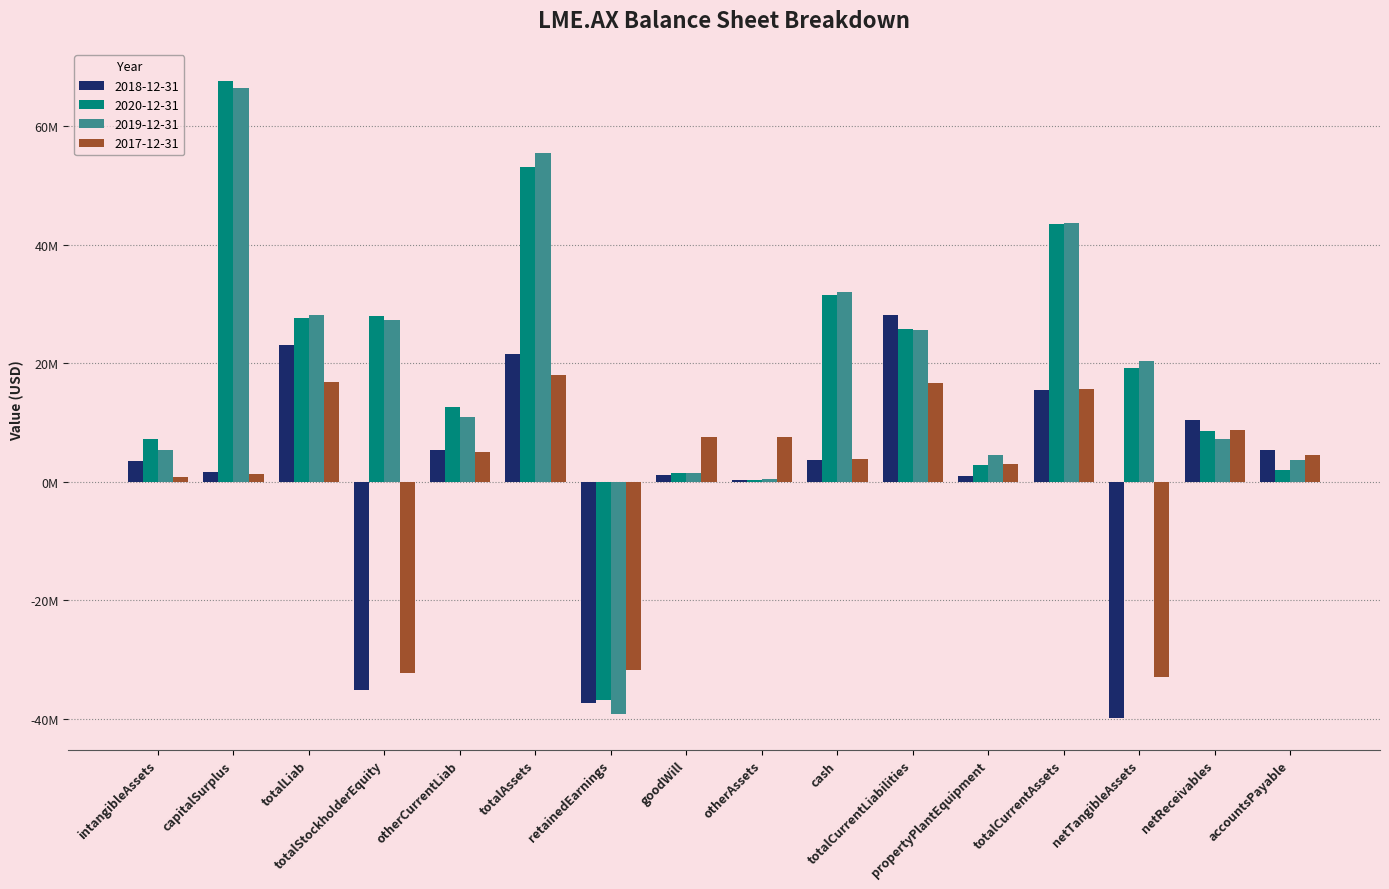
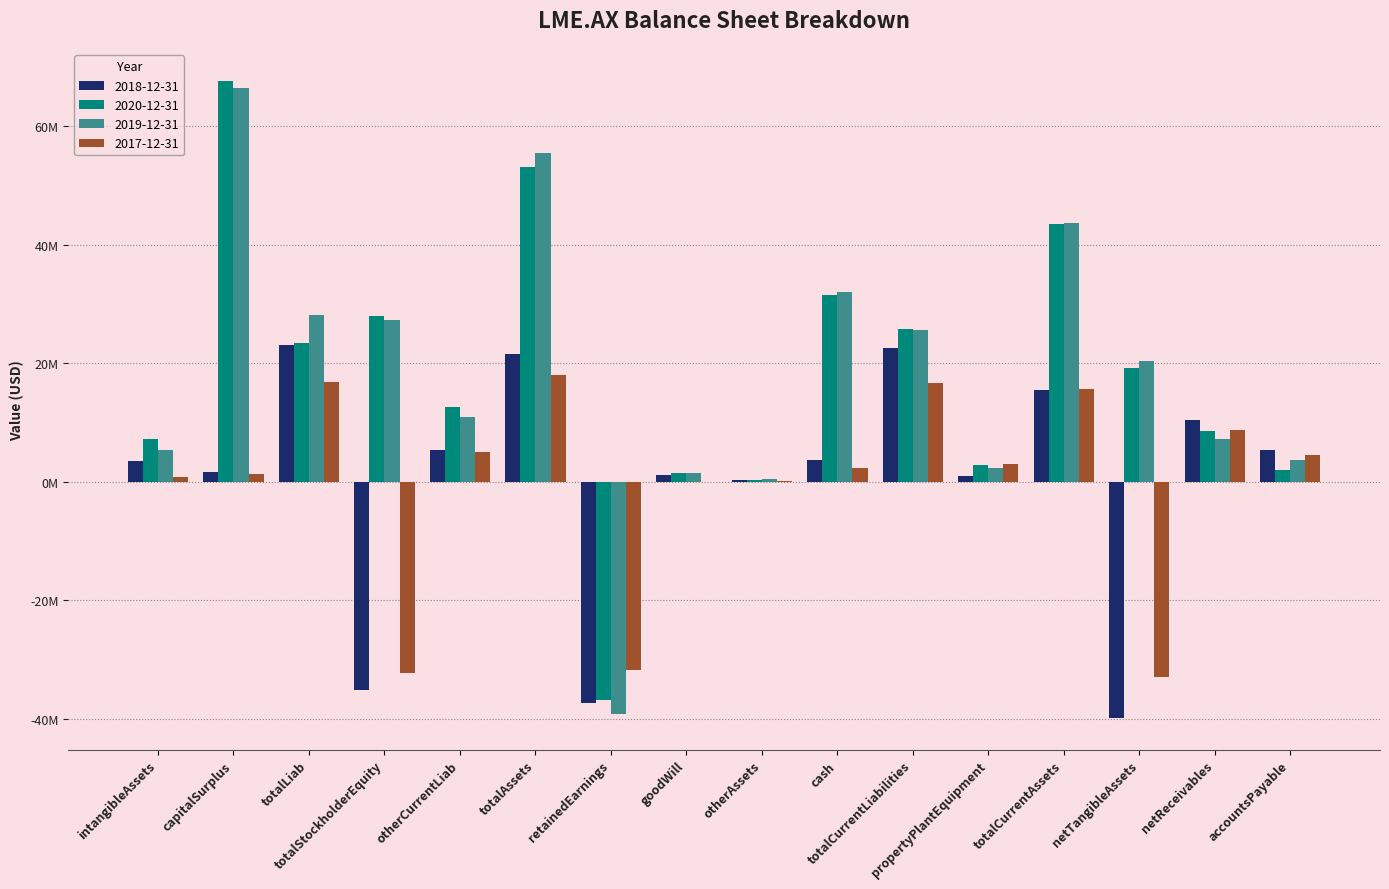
  {
    "2018-12-31": {
      "intangibleAssets": 4000000,
      "capitalSurplus": 2000000,
      "totalLiab": 23000000,
      "totalStockholderEquity": -35000000,
      "otherCurrentLiab": 5000000,
      "totalAssets": 21000000,
      "retainedEarnings": -37000000,
      "goodWill": 1000000,
      "cash": 4000000,
-     "totalCurrentLiabilities": 28000000,
+     "totalCurrentLiabilities": 23000000,
      "propertyPlantEquipment": 1000000,
      "totalCurrentAssets": 15000000,
      "netTangibleAssets": -40000000,
      "netReceivables": 10000000,
      "accountsPayable": 5000000
    },
    "2020-12-31": {
      "intangibleAssets": 7000000,
      "capitalSurplus": 68000000,
-     "totalLiab": 28000000,
+     "totalLiab": 23000000,
      "totalStockholderEquity": 28000000,
      "otherCurrentLiab": 13000000,
      "totalAssets": 53000000,
      "retainedEarnings": -37000000,
      "goodWill": 1000000,
      "cash": 31000000,
      "totalCurrentLiabilities": 26000000,
      "propertyPlantEquipment": 3000000,
      "totalCurrentAssets": 44000000,
      "netTangibleAssets": 19000000,
      "netReceivables": 9000000,
      "accountsPayable": 2000000
    },
    "2019-12-31": {
      "intangibleAssets": 5000000,
      "capitalSurplus": 66000000,
      "totalLiab": 28000000,
      "totalStockholderEquity": 27000000,
      "otherCurrentLiab": 11000000,
      "totalAssets": 55000000,
      "retainedEarnings": -39000000,
      "goodWill": 1000000,
      "otherAssets": 0,
      "cash": 32000000,
      "totalCurrentLiabilities": 26000000,
-     "propertyPlantEquipment": 5000000,
+     "propertyPlantEquipment": 2000000,
      "totalCurrentAssets": 44000000,
      "netTangibleAssets": 20000000,
      "netReceivables": 7000000,
      "accountsPayable": 4000000
    },
    "2017-12-31": {
      "intangibleAssets": 1000000,
      "capitalSurplus": 1000000,
      "totalLiab": 17000000,
      "totalStockholderEquity": -32000000,
      "otherCurrentLiab": 5000000,
      "totalAssets": 18000000,
      "retainedEarnings": -32000000,
-     "goodWill": 8000000,
-     "otherAssets": 8000000,
-     "cash": 4000000,
+     "goodWill": 0,
+     "otherAssets": 0,
+     "cash": 2000000,
      "totalCurrentLiabilities": 17000000,
      "propertyPlantEquipment": 3000000,
      "totalCurrentAssets": 16000000,
      "netTangibleAssets": -33000000,
      "netReceivables": 9000000,
      "accountsPayable": 4000000
    }
  }
